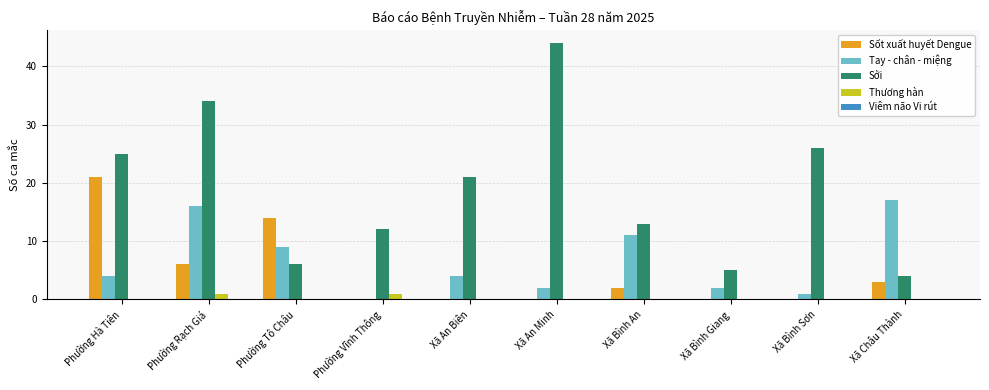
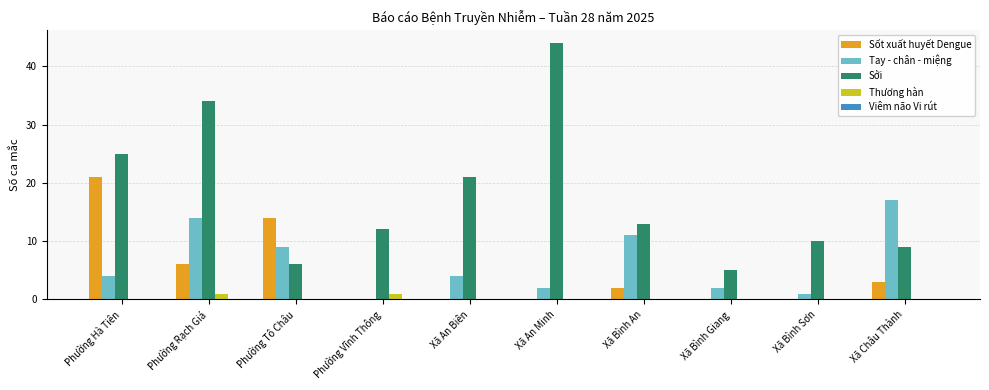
  {
    "Tay - chân - miệng": {
      "Phường Hà Tiên": 4,
-     "Phường Rạch Giá": 16,
+     "Phường Rạch Giá": 14,
      "Phường Tô Châu": 9,
      "Phường Vĩnh Thông": 0,
      "Xã An Biên": 4,
      "Xã An Minh": 2,
      "Xã Bình An": 11,
      "Xã Bình Giang": 2,
      "Xã Bình Sơn": 1,
      "Xã Châu Thành": 17
    },
    "Sởi": {
      "Phường Hà Tiên": 25,
      "Phường Rạch Giá": 34,
      "Phường Tô Châu": 6,
      "Phường Vĩnh Thông": 12,
      "Xã An Biên": 21,
      "Xã An Minh": 44,
      "Xã Bình An": 13,
      "Xã Bình Giang": 5,
-     "Xã Bình Sơn": 26,
-     "Xã Châu Thành": 4
+     "Xã Bình Sơn": 10,
+     "Xã Châu Thành": 9
    },
    "Viêm não Vi rút": {
      "Phường Hà Tiên": 0,
      "Phường Rạch Giá": 0,
      "Phường Tô Châu": 0,
      "Phường Vĩnh Thông": 0,
      "Xã An Biên": 0,
      "Xã An Minh": 0,
      "Xã Bình An": 0,
      "Xã Bình Giang": 0,
      "Xã Bình Sơn": 0,
      "Xã Châu Thành": 0
    }
  }
